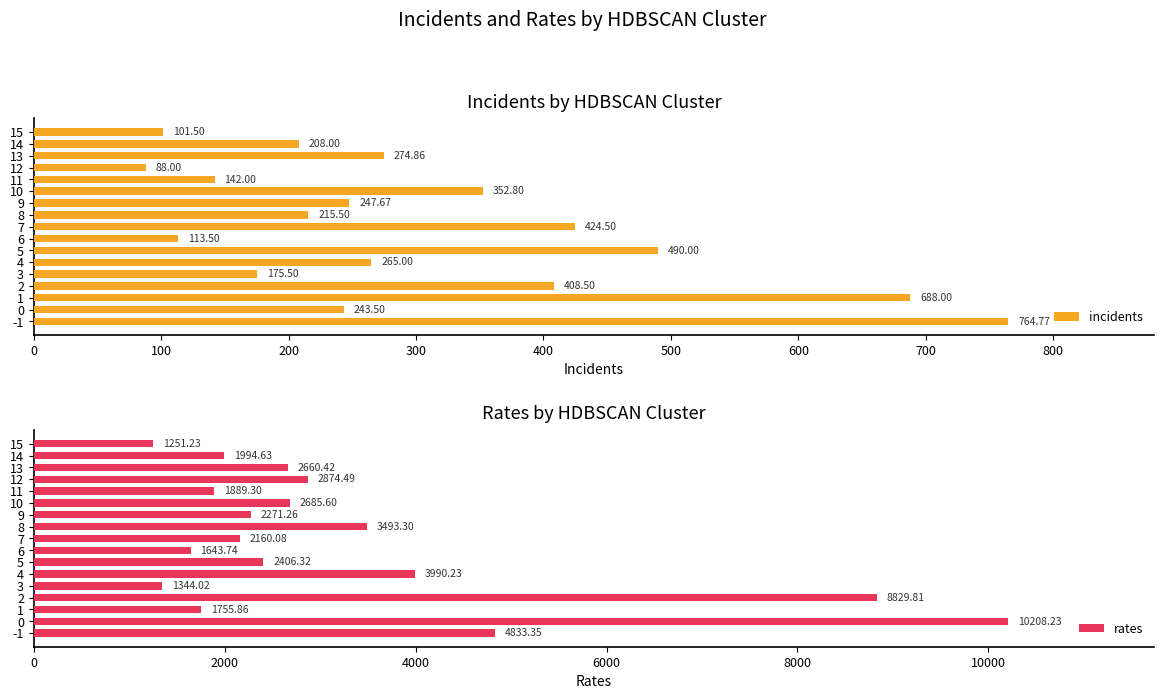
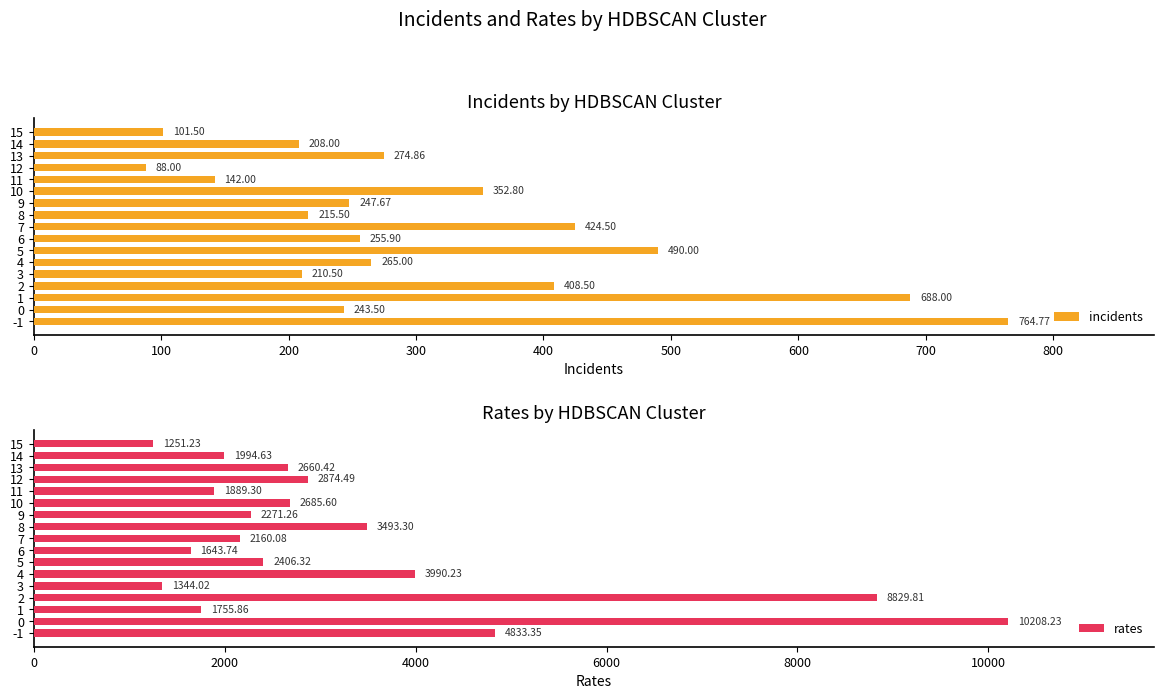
  {
    "Incidents by HDBSCAN Cluster": {
      "15": 101.50,
      "14": 208.00,
      "13": 274.86,
      "12": 88.00,
      "11": 142.00,
      "10": 352.80,
      "9": 247.67,
      "8": 215.50,
      "7": 424.50,
-     "6": 113.50,
+     "6": 255.90,
      "5": 490.00,
      "4": 265.00,
-     "3": 175.50,
+     "3": 210.50,
      "2": 408.50,
      "1": 688.00,
      "0": 243.50,
      "-1": 764.77
    },
    "Rates by HDBSCAN Cluster": {
      "15": 1251.23,
      "14": 1994.63,
      "13": 2660.42,
      "12": 2874.49,
      "11": 1889.30,
      "10": 2685.60,
      "9": 2271.26,
      "8": 3493.30,
      "7": 2160.08,
      "6": 1643.74,
      "5": 2406.32,
      "4": 3990.23,
      "3": 1344.02,
      "2": 8829.81,
      "1": 1755.86,
      "0": 10208.23,
      "-1": 4833.35
    }
  }
